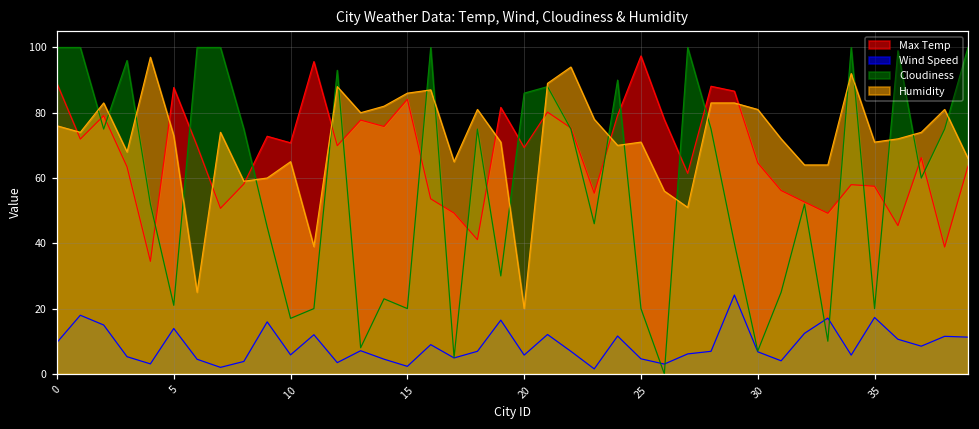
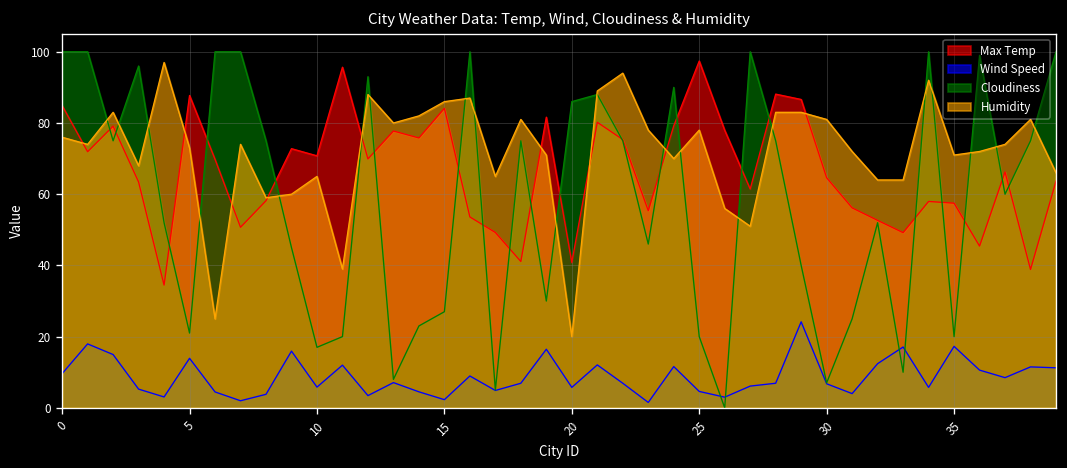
  {
    "Max Temp": {
-     "0": 89,
+     "0": 85,
      "5": 88,
      "10": 71,
      "15": 84,
-     "20": 69,
+     "20": 41,
      "25": 97,
      "30": 65,
      "35": 57
    },
    "Wind Speed": {
      "0": 10,
      "5": 14,
      "10": 6,
      "15": 2,
      "20": 6,
      "25": 5,
      "35": 17
    },
    "Cloudiness": {
      "0": 100,
      "5": 21,
      "10": 17,
-     "15": 20,
+     "15": 27,
      "20": 86,
      "25": 20,
      "35": 20
    },
    "Humidity": {
      "0": 76,
      "5": 73,
      "10": 65,
      "15": 86,
      "20": 20,
-     "25": 71,
+     "25": 78,
      "30": 81,
      "35": 71
    }
  }
